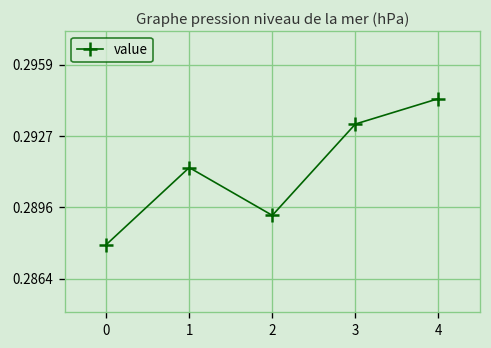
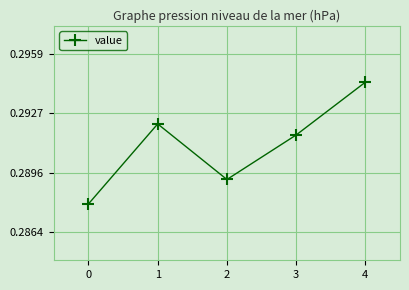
  {
    "0": 0.2879,
-   "1": 0.2913,
+   "1": 0.2922,
    "2": 0.2892,
-   "3": 0.2932,
+   "3": 0.2916,
    "4": 0.2944
  }
